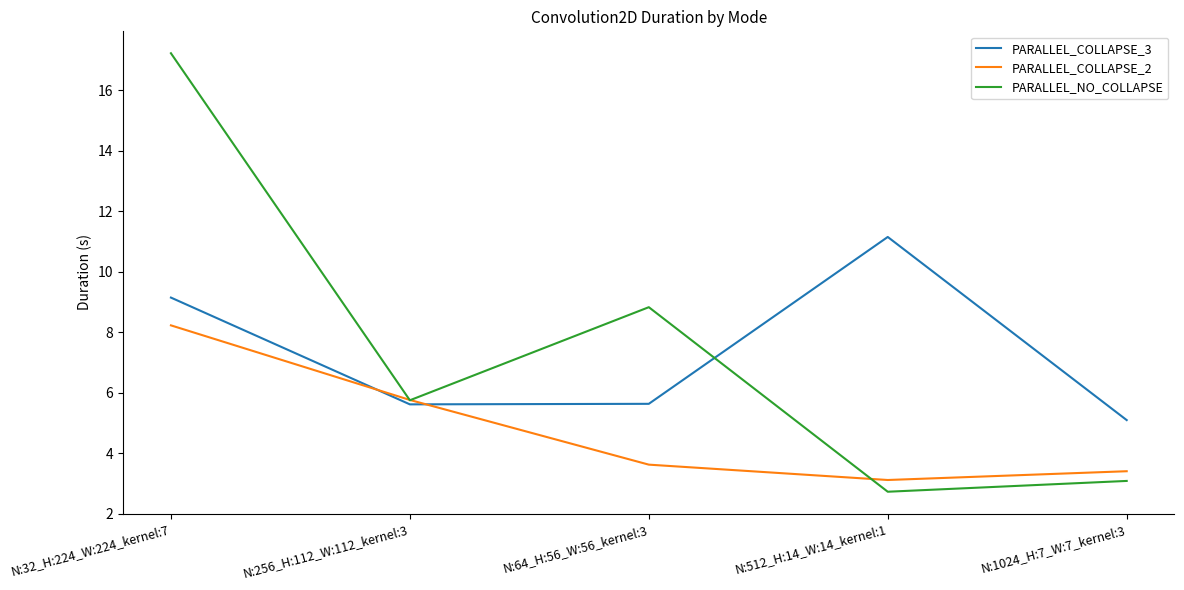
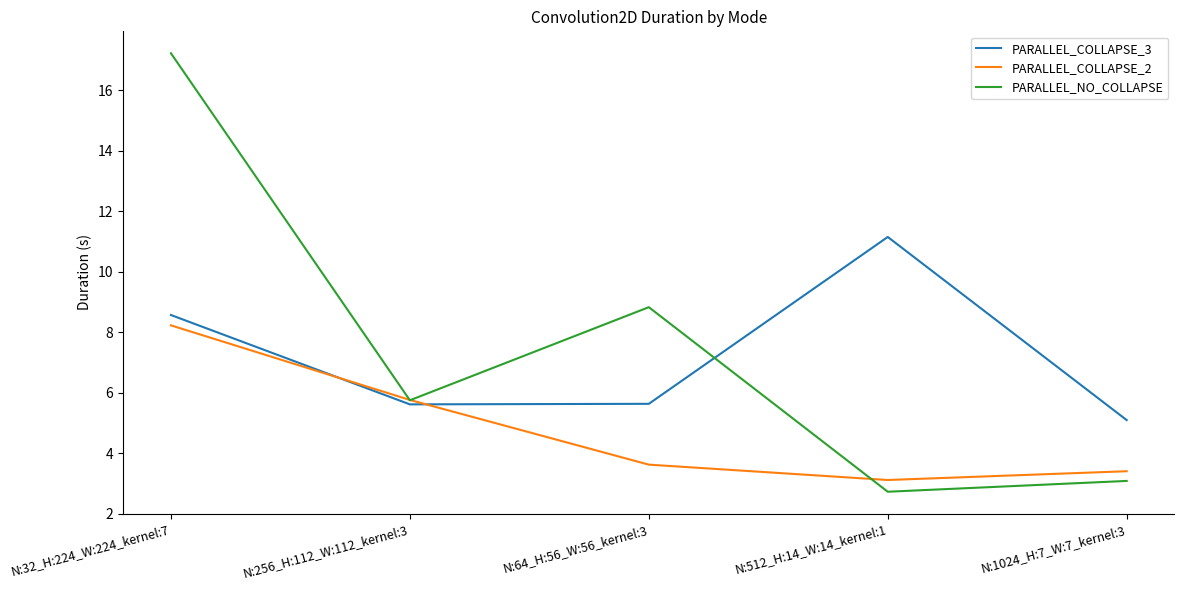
  {
    "PARALLEL_COLLAPSE_3": {
-     "N:32_H:224_W:224_kernel:7": 9.1,
+     "N:32_H:224_W:224_kernel:7": 8.6,
      "N:256_H:112_W:112_kernel:3": 5.6,
      "N:64_H:56_W:56_kernel:3": 5.6,
      "N:512_H:14_W:14_kernel:1": 11.2,
      "N:1024_H:7_W:7_kernel:3": 5.1
    },
    "PARALLEL_COLLAPSE_2": {
      "N:32_H:224_W:224_kernel:7": 8.2,
      "N:64_H:56_W:56_kernel:3": 3.6,
      "N:512_H:14_W:14_kernel:1": 3.1,
      "N:1024_H:7_W:7_kernel:3": 3.4
    },
    "PARALLEL_NO_COLLAPSE": {
      "N:32_H:224_W:224_kernel:7": 17.2,
      "N:64_H:56_W:56_kernel:3": 8.8,
      "N:512_H:14_W:14_kernel:1": 2.7,
      "N:1024_H:7_W:7_kernel:3": 3.1
    }
  }
